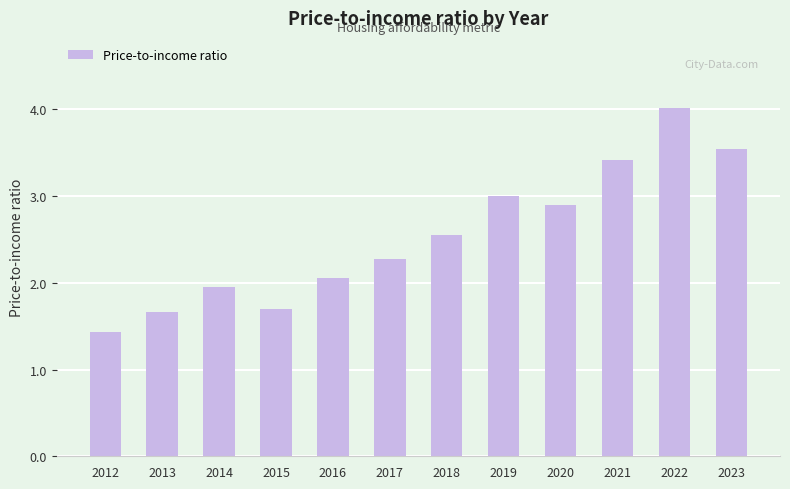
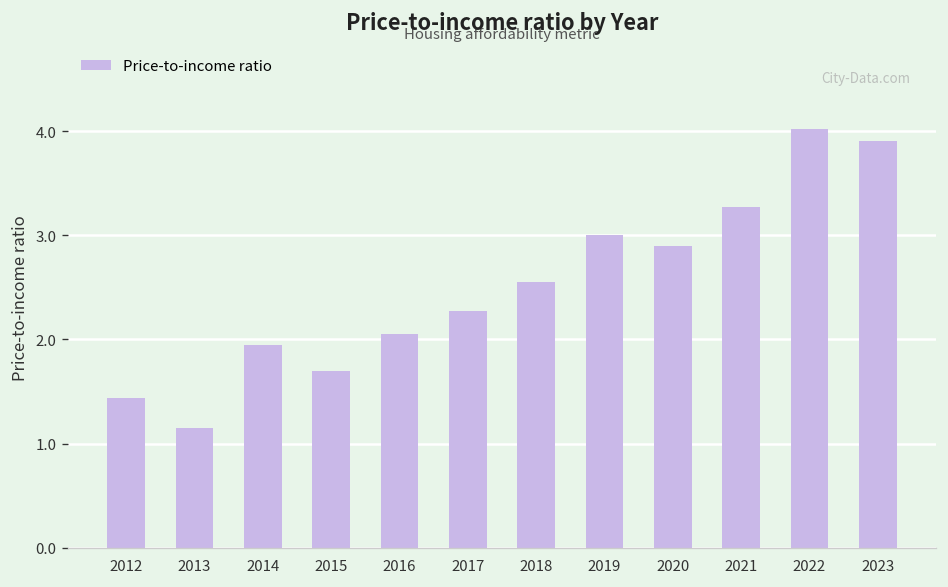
  {
    "2012": 1.4,
-   "2013": 1.7,
+   "2013": 1.1,
    "2014": 2.0,
    "2015": 1.7,
    "2016": 2.1,
    "2017": 2.3,
    "2018": 2.6,
    "2019": 3.0,
    "2020": 2.9,
-   "2021": 3.4,
+   "2021": 3.3,
    "2022": 4.0,
-   "2023": 3.5
+   "2023": 3.9
  }
